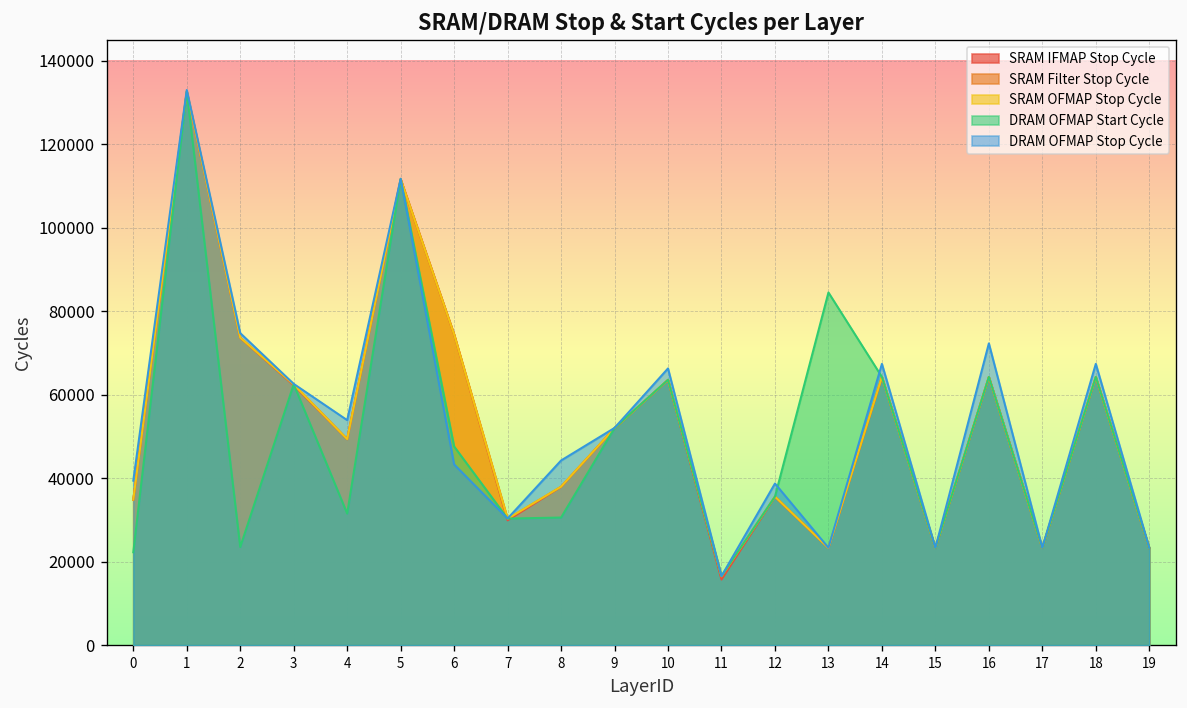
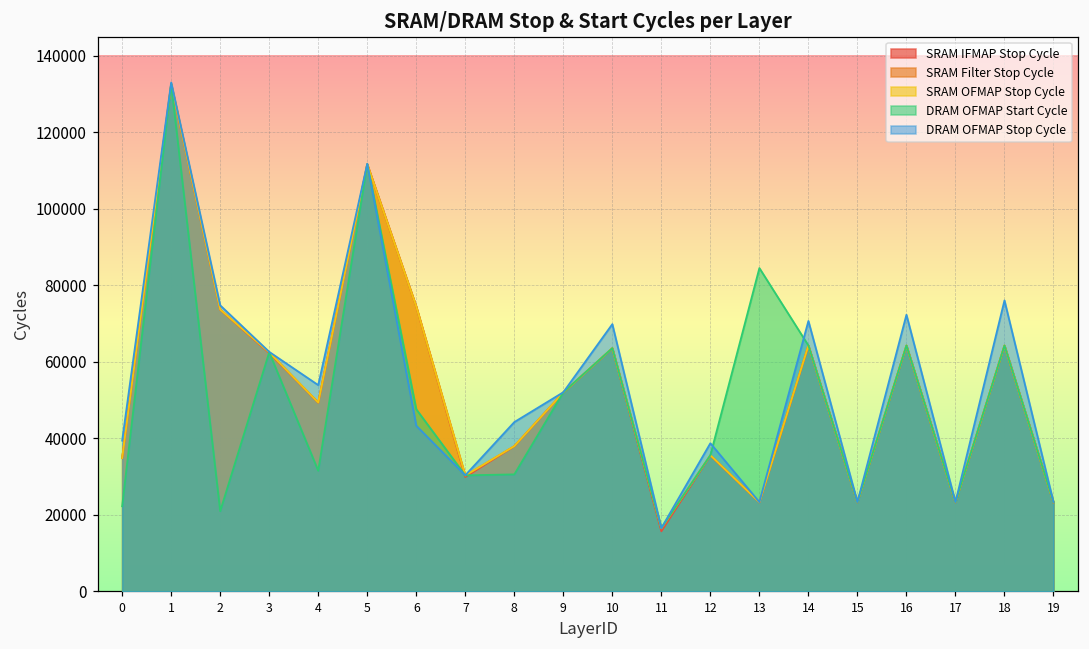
  {
    "DRAM OFMAP Start Cycle": {
      "0": 22000,
-     "2": 24000,
+     "2": 21000,
      "4": 32000,
      "6": 48000,
      "8": 31000,
      "13": 85000
    },
    "DRAM OFMAP Stop Cycle": {
      "0": 39000,
      "2": 75000,
      "4": 54000,
      "6": 43000,
      "8": 44000,
-     "10": 66000,
+     "10": 70000,
      "12": 39000,
-     "14": 67000,
+     "14": 71000,
      "16": 72000,
-     "18": 67000
+     "18": 76000
    }
  }
